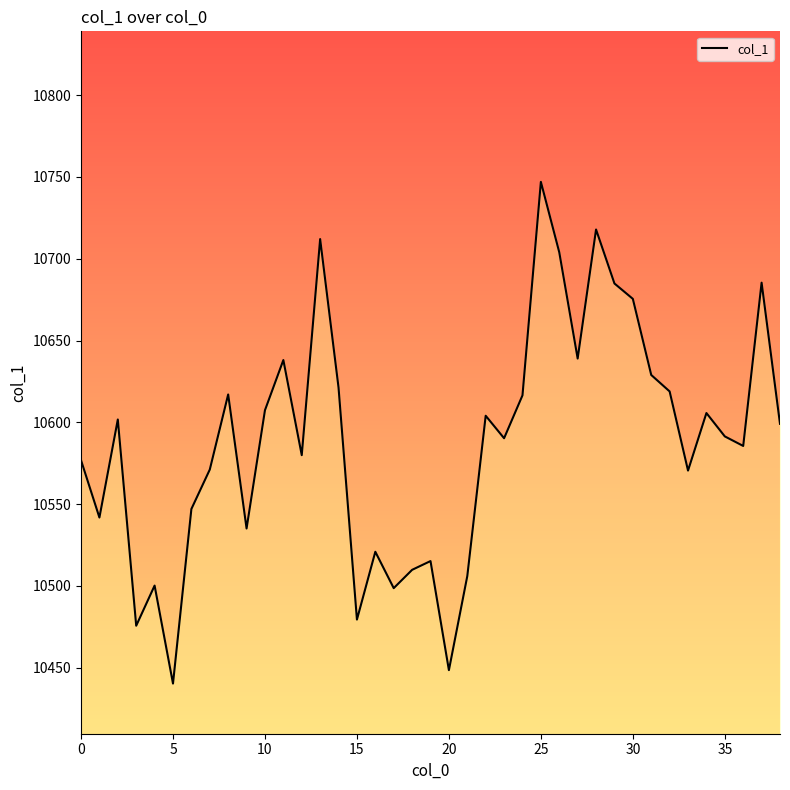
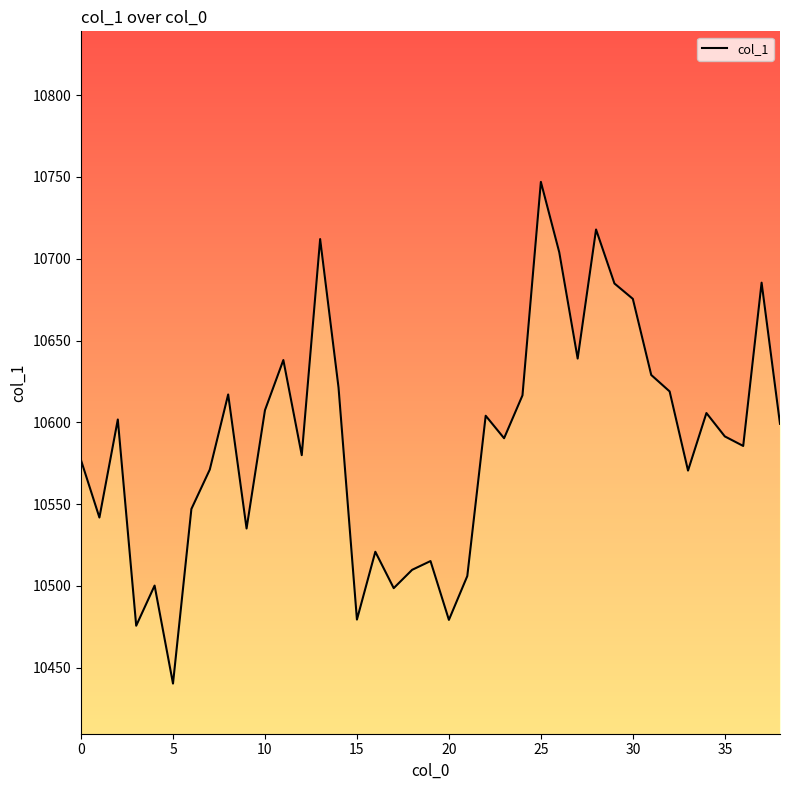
  {
    "0": 10577,
    "5": 10440,
    "10": 10607,
    "15": 10479,
-   "20": 10449,
+   "20": 10479,
    "25": 10747,
    "30": 10675,
    "35": 10591
  }
